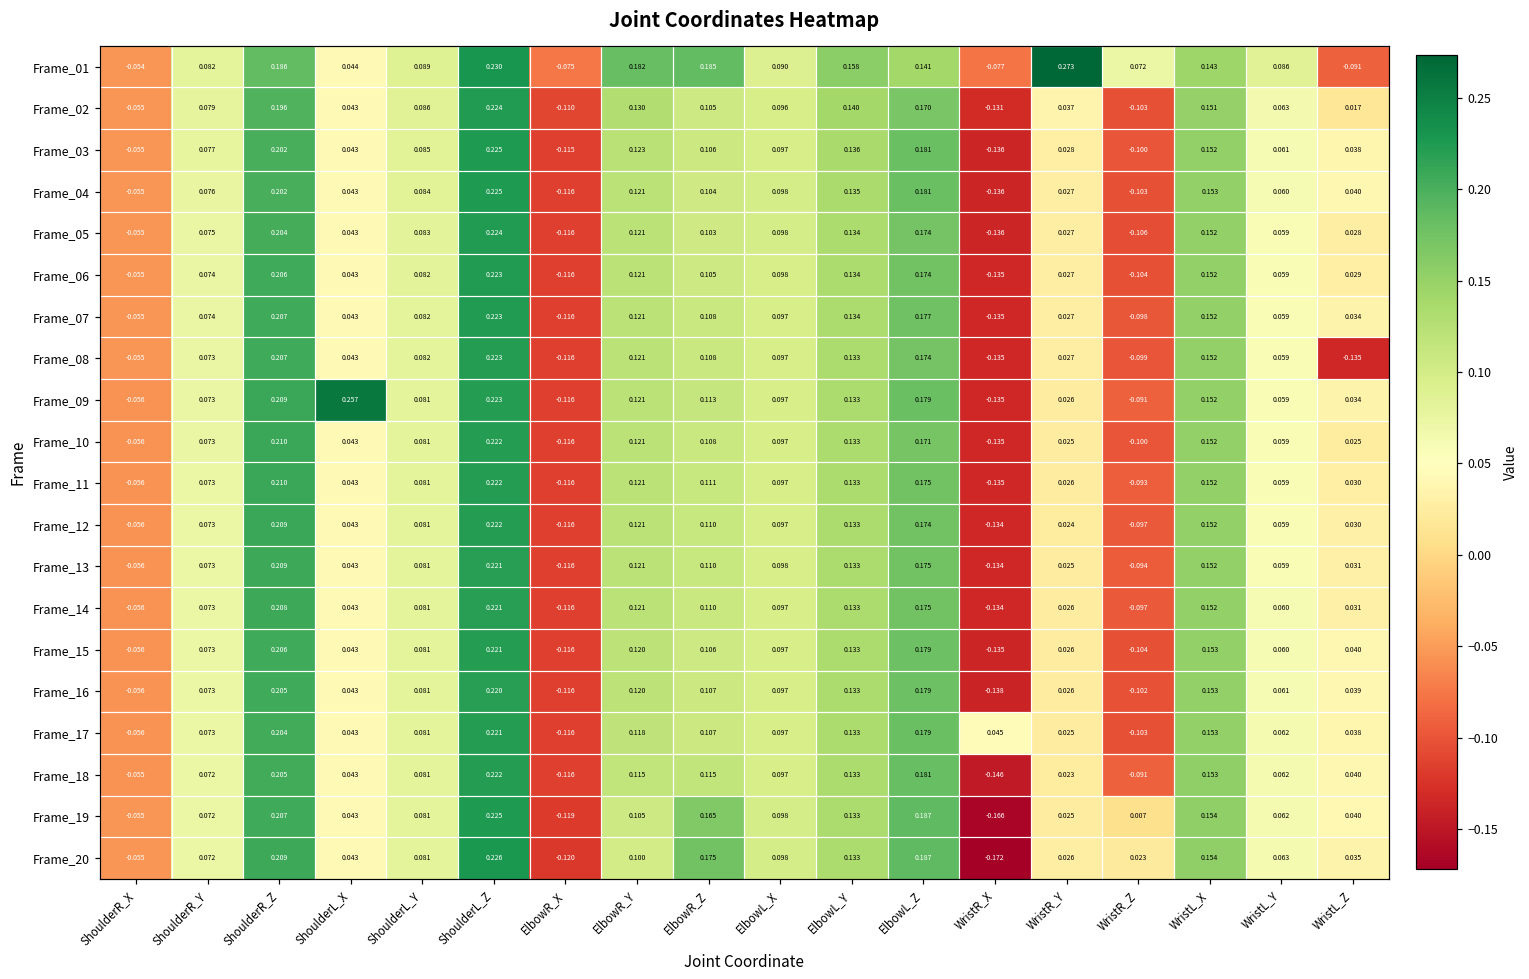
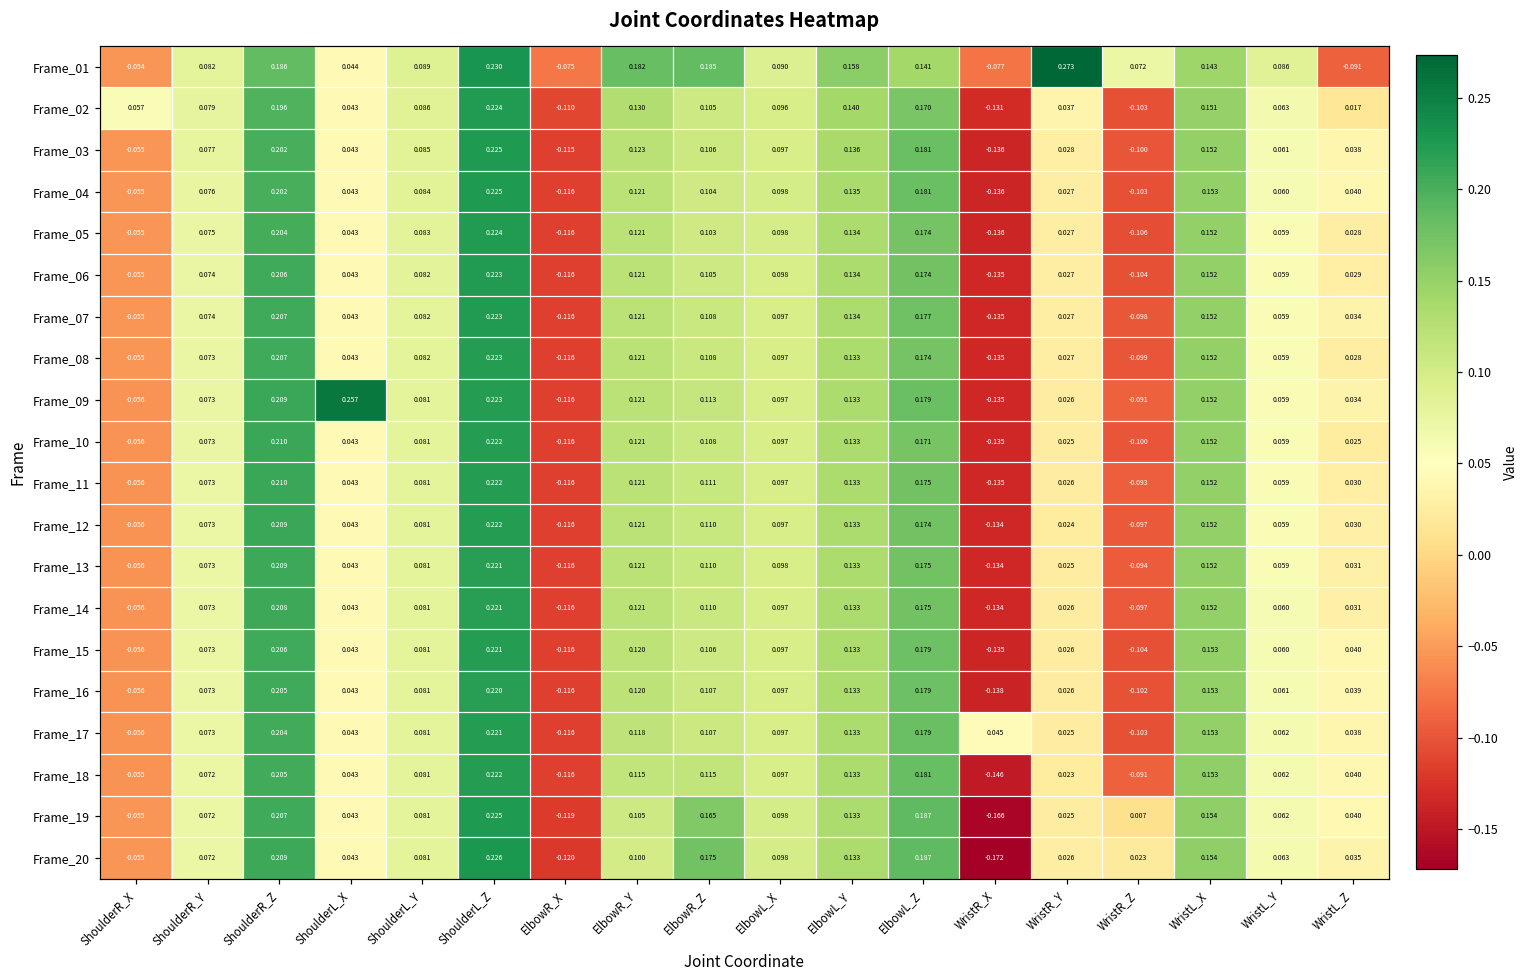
  {
    "Frame_02": {
-     "ShoulderR_X": -0.055,
+     "ShoulderR_X": 0.057,
      "ShoulderR_Y": 0.079,
      "ShoulderR_Z": 0.196,
      "ShoulderL_X": 0.043,
      "ShoulderL_Y": 0.086,
      "ShoulderL_Z": 0.224,
      "ElbowR_X": -0.110,
      "ElbowR_Y": 0.130,
      "ElbowR_Z": 0.105,
      "ElbowL_X": 0.096,
      "ElbowL_Y": 0.140,
      "ElbowL_Z": 0.170,
      "WristR_X": -0.131,
      "WristR_Y": 0.037,
      "WristR_Z": -0.103,
      "WristL_X": 0.151,
      "WristL_Y": 0.063,
      "WristL_Z": 0.017
    },
    "Frame_08": {
      "ShoulderR_X": -0.055,
      "ShoulderR_Y": 0.073,
      "ShoulderR_Z": 0.207,
      "ShoulderL_X": 0.043,
      "ShoulderL_Y": 0.082,
      "ShoulderL_Z": 0.223,
      "ElbowR_X": -0.116,
      "ElbowR_Y": 0.121,
      "ElbowR_Z": 0.108,
      "ElbowL_X": 0.097,
      "ElbowL_Y": 0.133,
      "ElbowL_Z": 0.174,
      "WristR_X": -0.135,
      "WristR_Y": 0.027,
      "WristR_Z": -0.099,
      "WristL_X": 0.152,
      "WristL_Y": 0.059,
-     "WristL_Z": -0.135
+     "WristL_Z": 0.028
    }
  }
